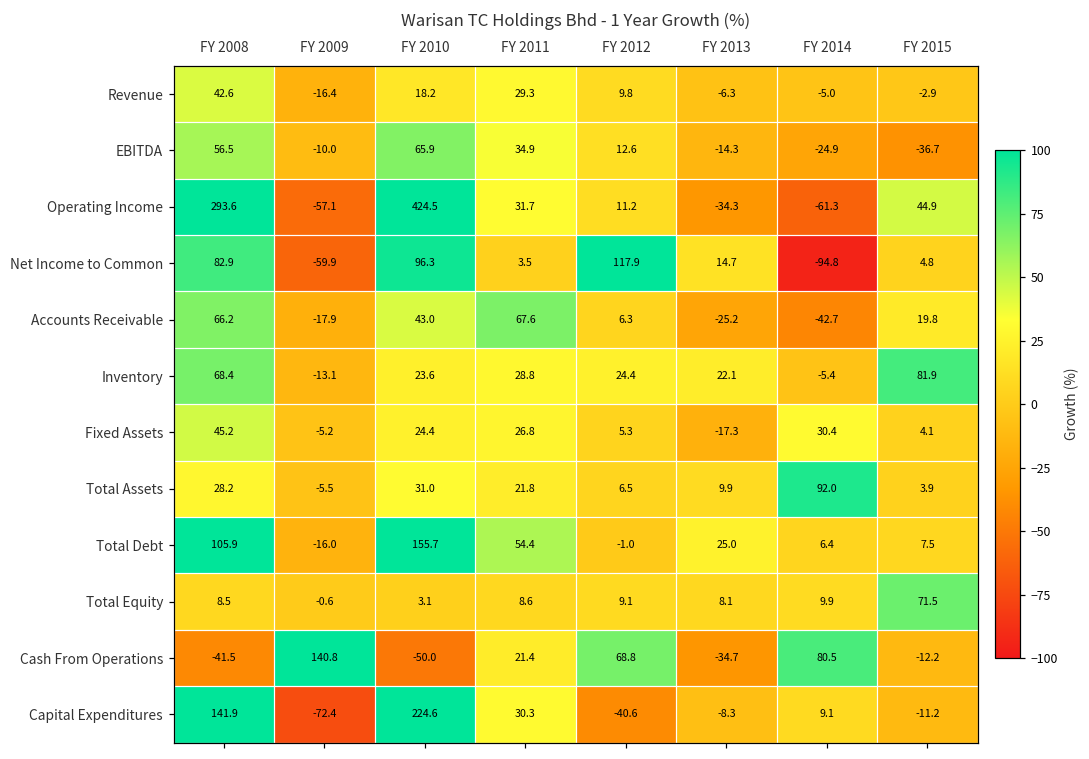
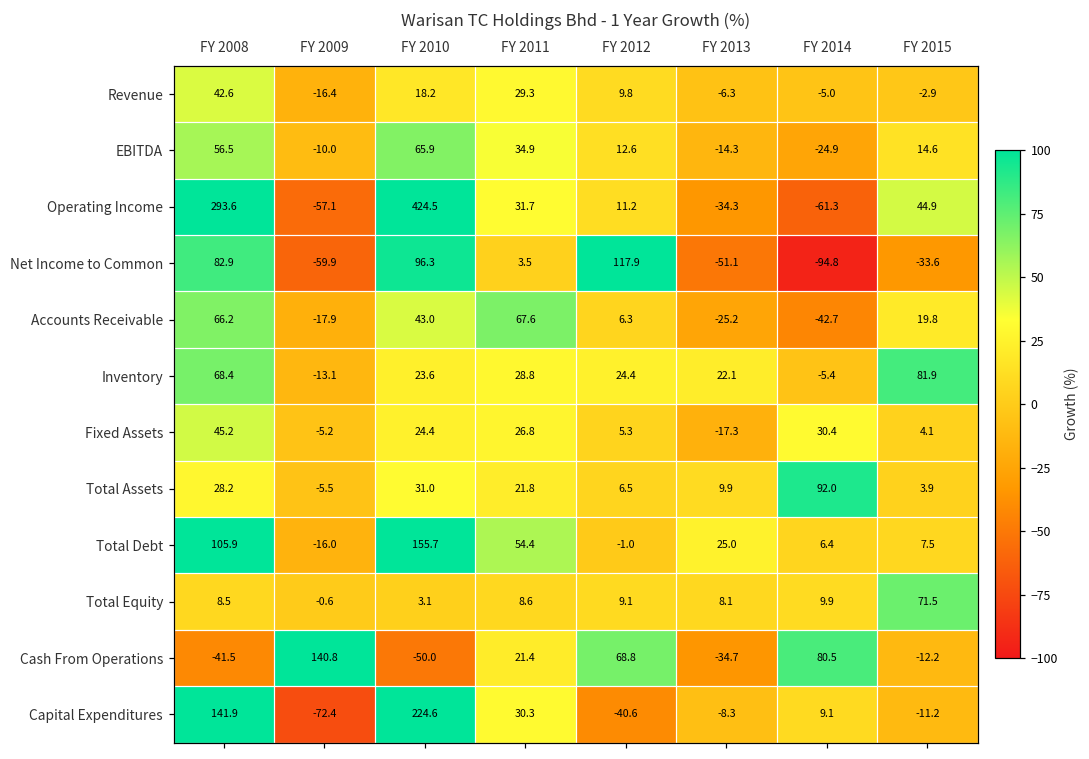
  {
    "Revenue": {
      "FY 2008": 42.6,
      "FY 2009": -16.4,
      "FY 2010": 18.2,
      "FY 2011": 29.3,
      "FY 2012": 9.8,
      "FY 2013": -6.3,
      "FY 2014": -5.0,
      "FY 2015": -2.9
    },
    "EBITDA": {
      "FY 2008": 56.5,
      "FY 2009": -10.0,
      "FY 2010": 65.9,
      "FY 2011": 34.9,
      "FY 2012": 12.6,
      "FY 2013": -14.3,
      "FY 2014": -24.9,
-     "FY 2015": -36.7
+     "FY 2015": 14.6
    },
    "Operating Income": {
      "FY 2008": 293.6,
      "FY 2009": -57.1,
      "FY 2010": 424.5,
      "FY 2011": 31.7,
      "FY 2012": 11.2,
      "FY 2013": -34.3,
      "FY 2014": -61.3,
      "FY 2015": 44.9
    },
    "Net Income to Common": {
      "FY 2008": 82.9,
      "FY 2009": -59.9,
      "FY 2010": 96.3,
      "FY 2011": 3.5,
      "FY 2012": 117.9,
-     "FY 2013": 14.7,
+     "FY 2013": -51.1,
      "FY 2014": -94.8,
-     "FY 2015": 4.8
+     "FY 2015": -33.6
    },
    "Accounts Receivable": {
      "FY 2008": 66.2,
      "FY 2009": -17.9,
      "FY 2010": 43.0,
      "FY 2011": 67.6,
      "FY 2012": 6.3,
      "FY 2013": -25.2,
      "FY 2014": -42.7,
      "FY 2015": 19.8
    },
    "Inventory": {
      "FY 2008": 68.4,
      "FY 2009": -13.1,
      "FY 2010": 23.6,
      "FY 2011": 28.8,
      "FY 2012": 24.4,
      "FY 2013": 22.1,
      "FY 2014": -5.4,
      "FY 2015": 81.9
    },
    "Fixed Assets": {
      "FY 2008": 45.2,
      "FY 2009": -5.2,
      "FY 2010": 24.4,
      "FY 2011": 26.8,
      "FY 2012": 5.3,
      "FY 2013": -17.3,
      "FY 2014": 30.4,
      "FY 2015": 4.1
    },
    "Total Assets": {
      "FY 2008": 28.2,
      "FY 2009": -5.5,
      "FY 2010": 31.0,
      "FY 2011": 21.8,
      "FY 2012": 6.5,
      "FY 2013": 9.9,
      "FY 2014": 92.0,
      "FY 2015": 3.9
    },
    "Total Debt": {
      "FY 2008": 105.9,
      "FY 2009": -16.0,
      "FY 2010": 155.7,
      "FY 2011": 54.4,
      "FY 2012": -1.0,
      "FY 2013": 25.0,
      "FY 2014": 6.4,
      "FY 2015": 7.5
    },
    "Total Equity": {
      "FY 2008": 8.5,
      "FY 2009": -0.6,
      "FY 2010": 3.1,
      "FY 2011": 8.6,
      "FY 2012": 9.1,
      "FY 2013": 8.1,
      "FY 2014": 9.9,
      "FY 2015": 71.5
    },
    "Cash From Operations": {
      "FY 2008": -41.5,
      "FY 2009": 140.8,
      "FY 2010": -50.0,
      "FY 2011": 21.4,
      "FY 2012": 68.8,
      "FY 2013": -34.7,
      "FY 2014": 80.5,
      "FY 2015": -12.2
    },
    "Capital Expenditures": {
      "FY 2008": 141.9,
      "FY 2009": -72.4,
      "FY 2010": 224.6,
      "FY 2011": 30.3,
      "FY 2012": -40.6,
      "FY 2013": -8.3,
      "FY 2014": 9.1,
      "FY 2015": -11.2
    }
  }
